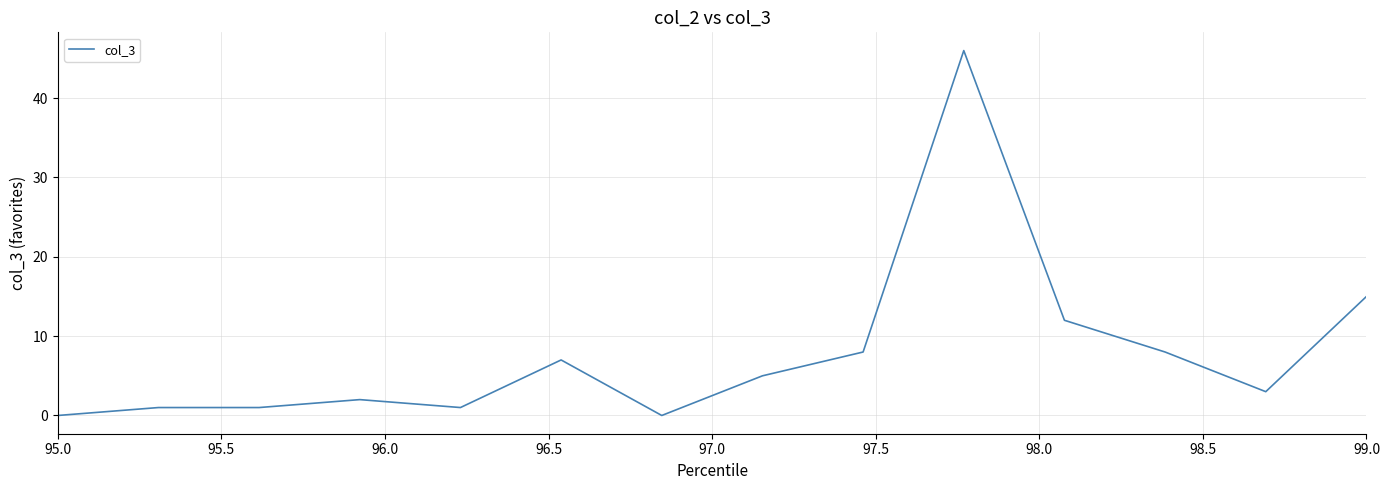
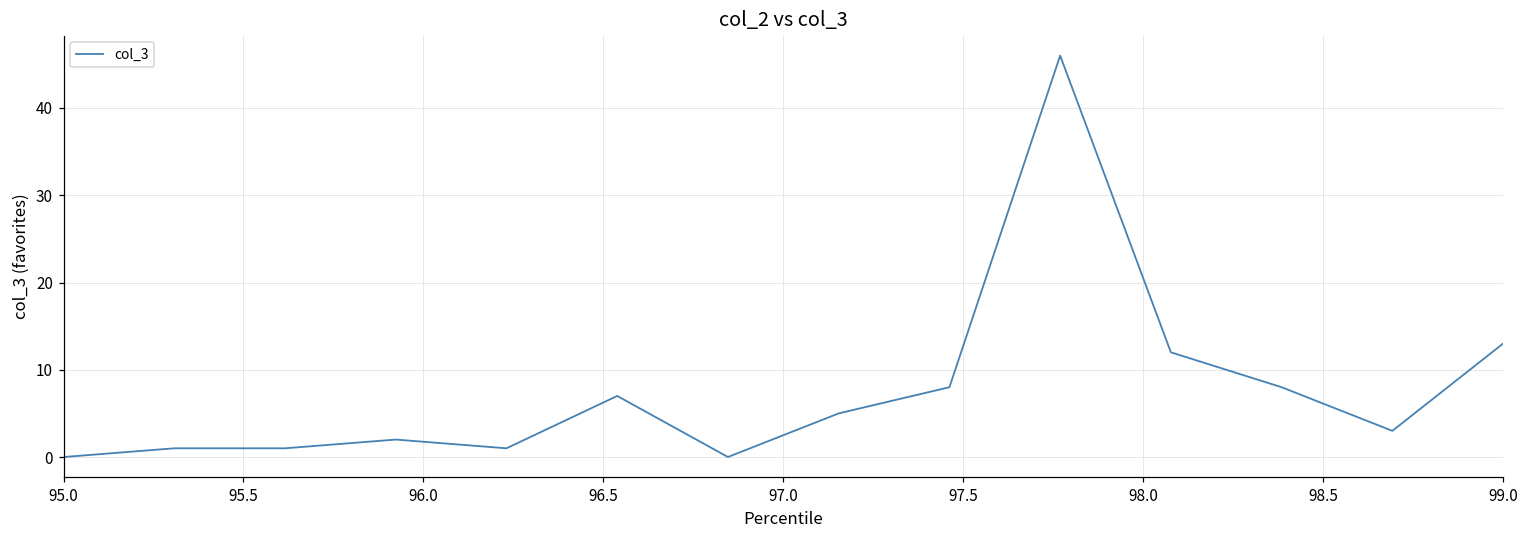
  {
    "95.0": 0,
-   "99.0": 15
+   "99.0": 13
  }
